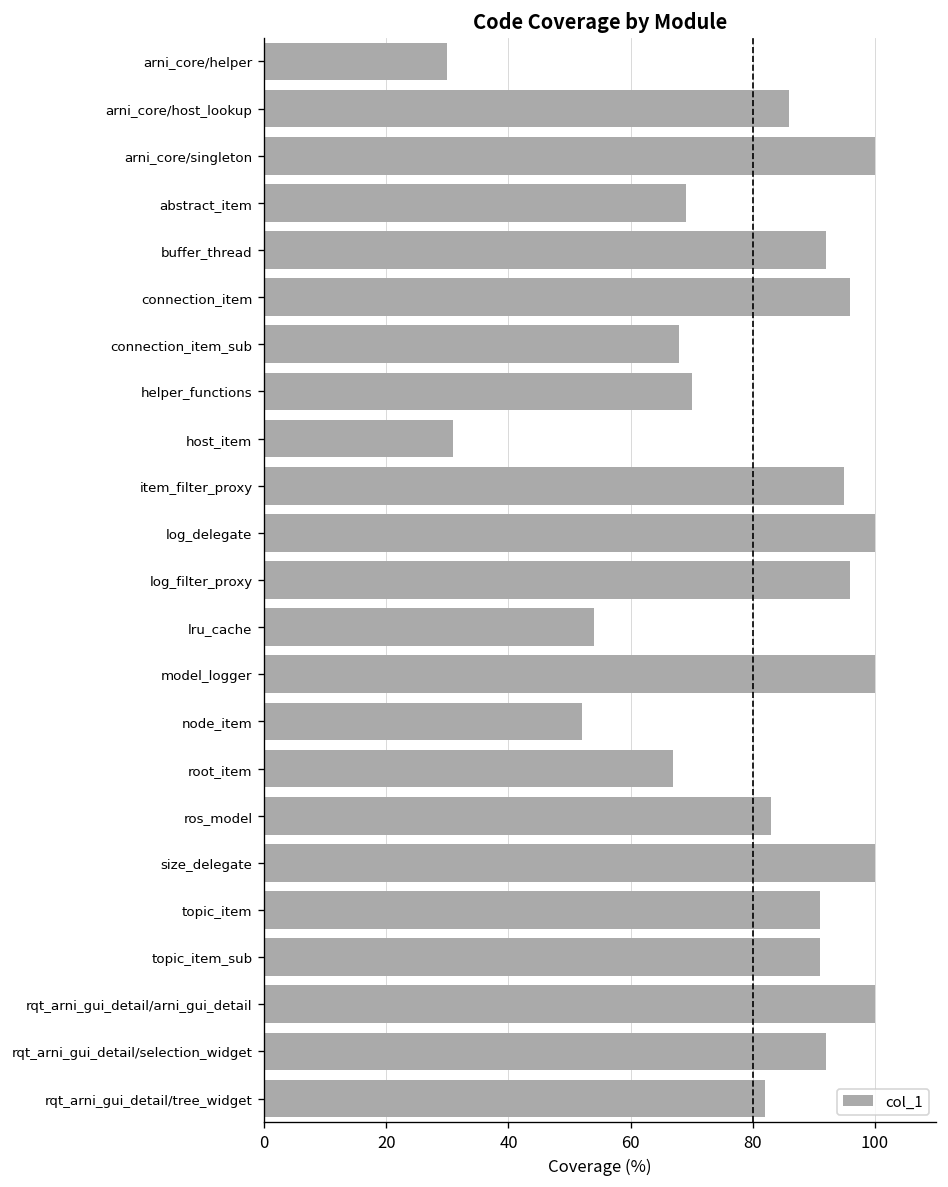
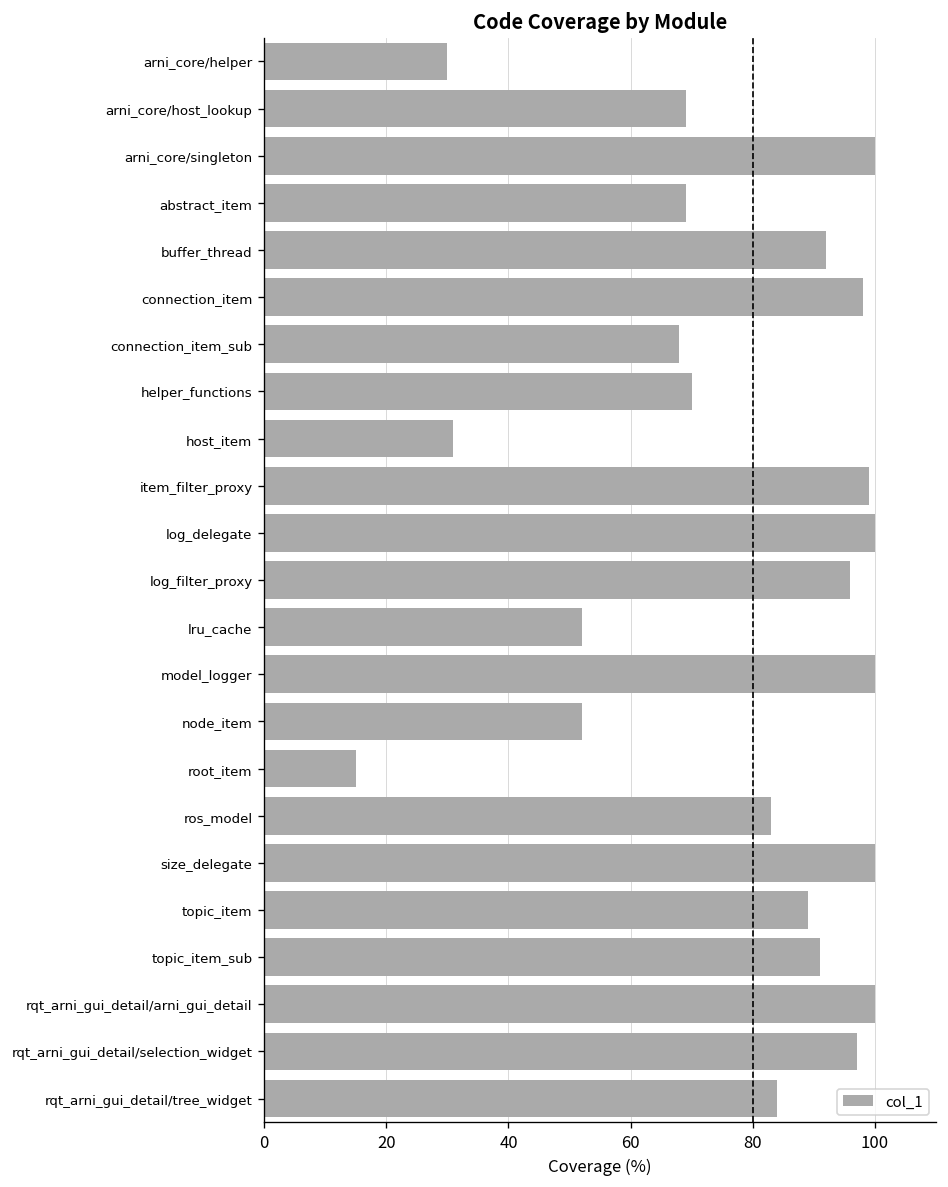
  {
    "arni_core/helper": 30,
-   "arni_core/host_lookup": 86,
+   "arni_core/host_lookup": 69,
    "arni_core/singleton": 100,
    "abstract_item": 69,
    "buffer_thread": 92,
-   "connection_item": 96,
+   "connection_item": 98,
    "connection_item_sub": 68,
    "helper_functions": 70,
    "host_item": 31,
-   "item_filter_proxy": 95,
+   "item_filter_proxy": 99,
    "log_delegate": 100,
    "log_filter_proxy": 96,
-   "lru_cache": 54,
+   "lru_cache": 52,
    "model_logger": 100,
    "node_item": 52,
-   "root_item": 67,
+   "root_item": 15,
    "ros_model": 83,
    "size_delegate": 100,
-   "topic_item": 91,
+   "topic_item": 89,
    "topic_item_sub": 91,
    "rqt_arni_gui_detail/arni_gui_detail": 100,
-   "rqt_arni_gui_detail/selection_widget": 92,
-   "rqt_arni_gui_detail/tree_widget": 82
+   "rqt_arni_gui_detail/selection_widget": 97,
+   "rqt_arni_gui_detail/tree_widget": 84
  }
